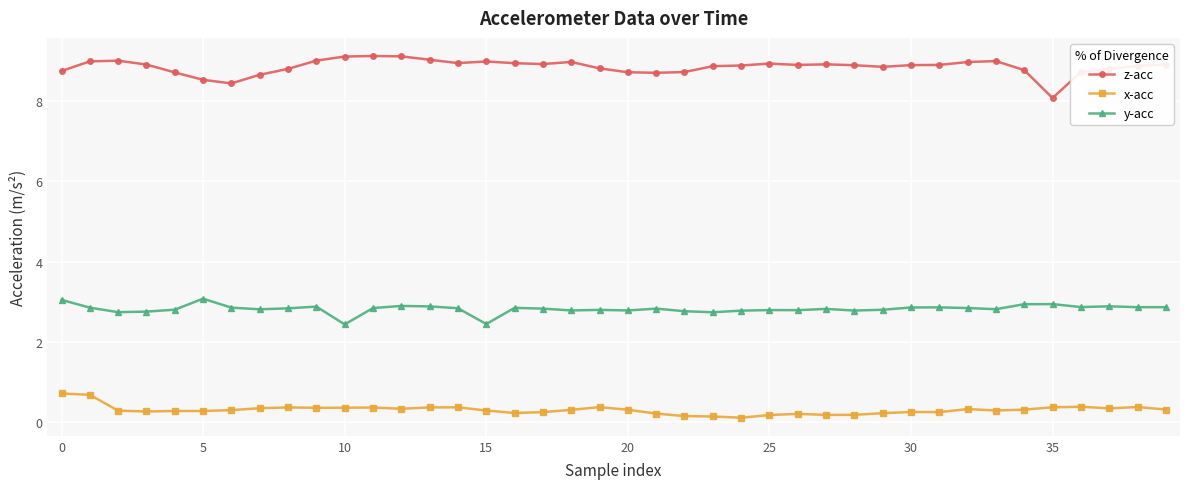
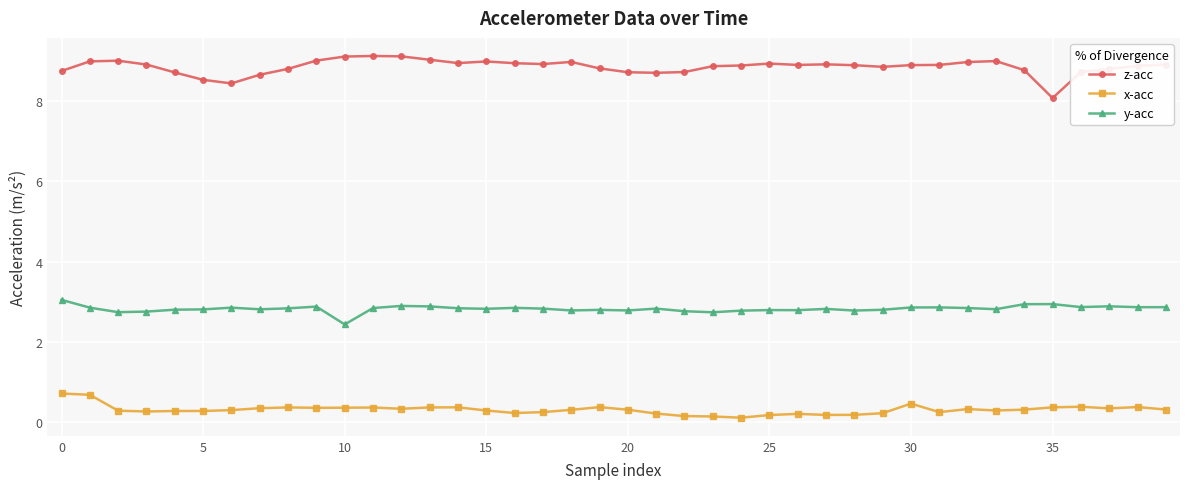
  {
    "z-acc": {
      "0": 8.7,
      "5": 8.5,
      "10": 9.1,
      "15": 9.0,
      "20": 8.7,
      "25": 8.9,
      "30": 8.9,
      "35": 8.1
    },
    "x-acc": {
      "0": 0.7,
      "5": 0.3,
      "10": 0.4,
      "15": 0.3,
      "20": 0.3,
      "25": 0.2,
-     "30": 0.3,
+     "30": 0.5,
      "35": 0.4
    },
    "y-acc": {
      "0": 3.0,
-     "5": 3.1,
+     "5": 2.8,
      "10": 2.4,
-     "15": 2.4,
+     "15": 2.8,
      "20": 2.8,
      "25": 2.8,
      "30": 2.9,
      "35": 2.9
    }
  }
